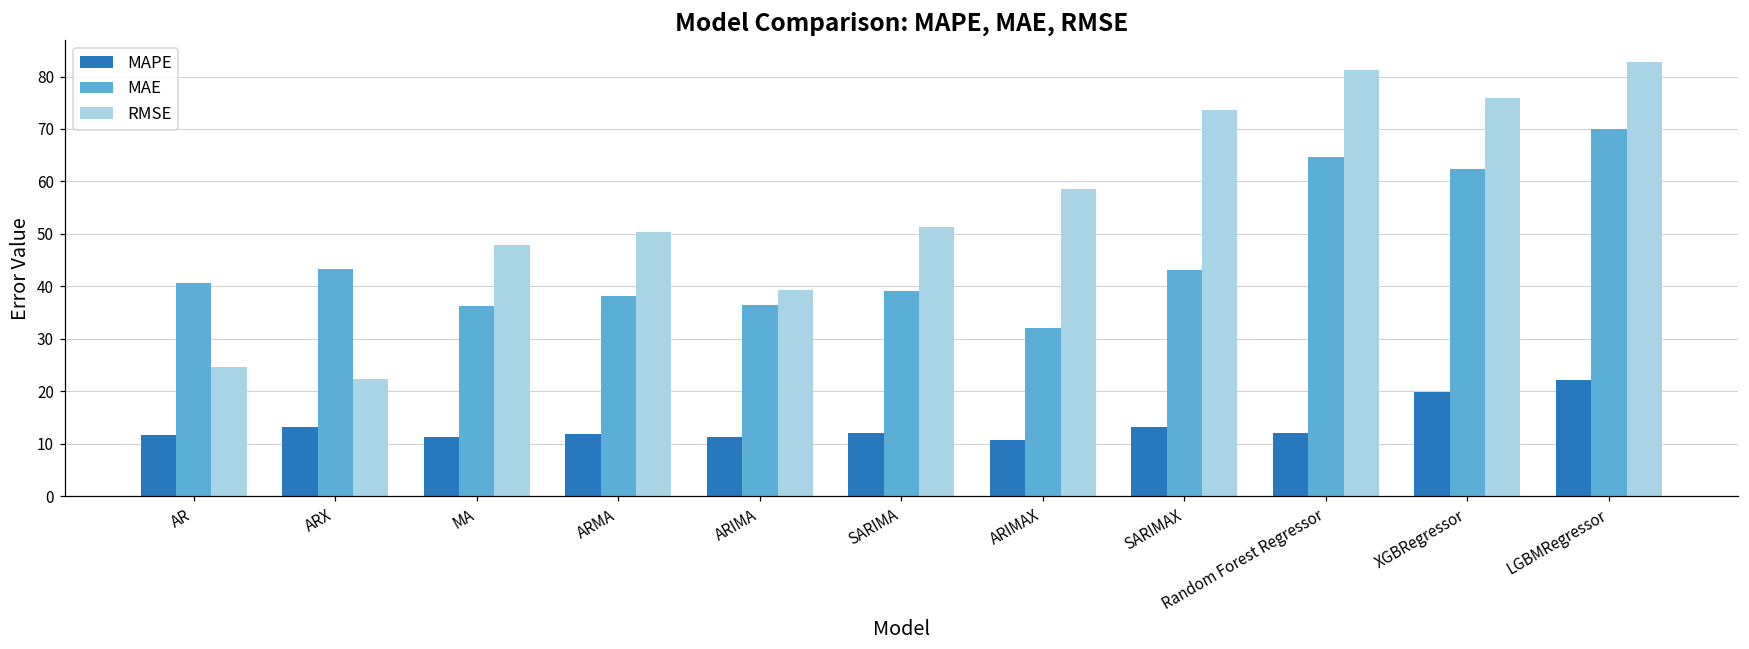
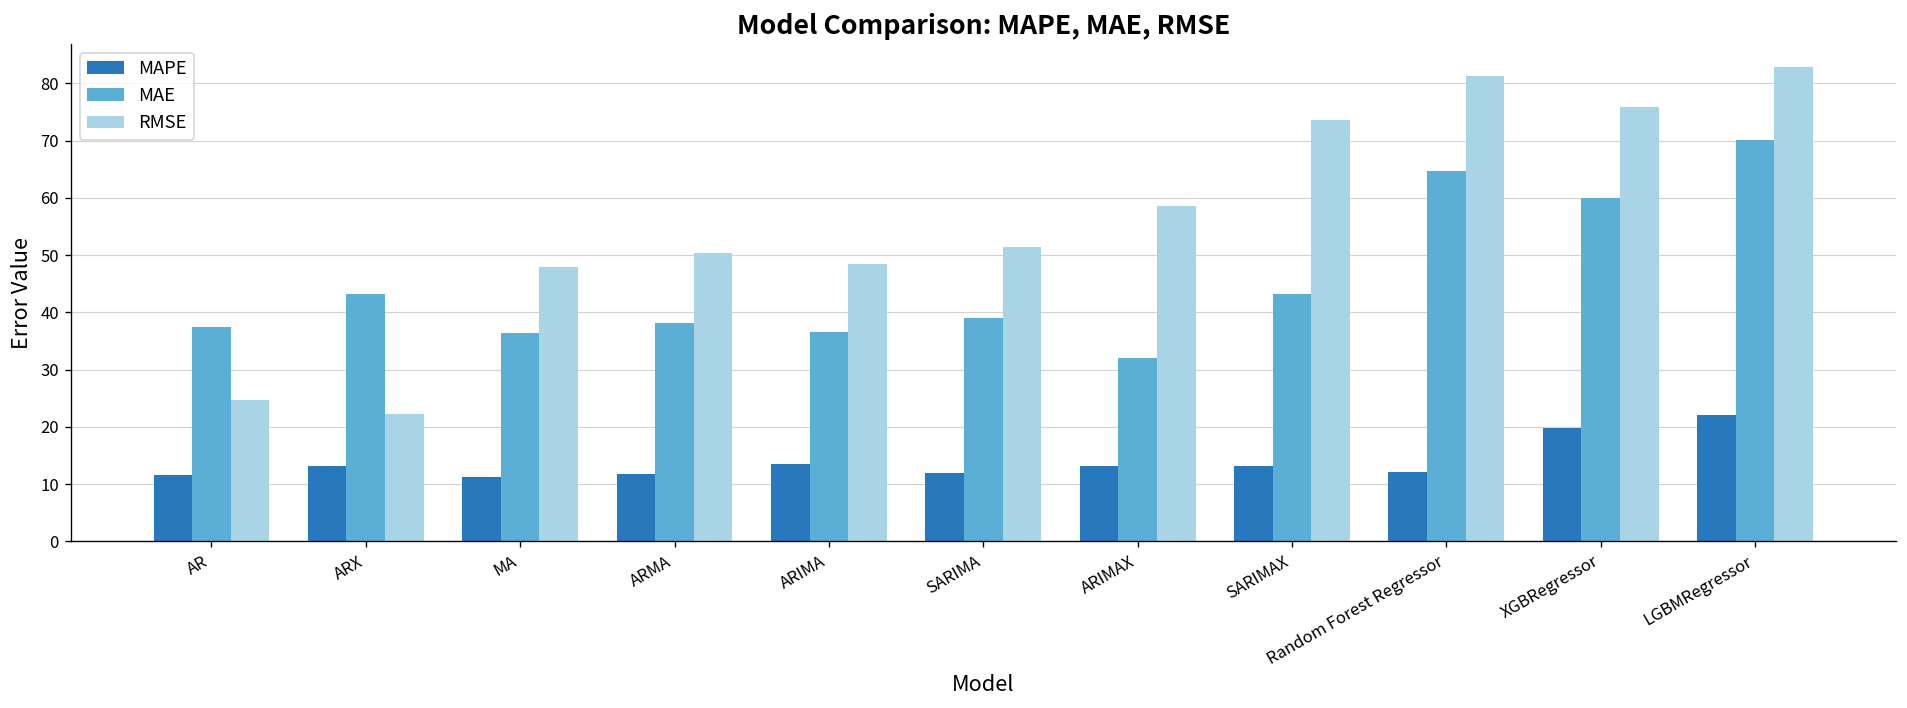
  {
    "MAPE": {
      "AR": 12,
      "ARX": 13,
      "MA": 11,
      "ARMA": 12,
-     "ARIMA": 11,
+     "ARIMA": 13,
      "SARIMA": 12,
-     "ARIMAX": 11,
+     "ARIMAX": 13,
      "SARIMAX": 13,
      "Random Forest Regressor": 12,
      "XGBRegressor": 20,
      "LGBMRegressor": 22
    },
    "MAE": {
-     "AR": 41,
+     "AR": 37,
      "ARX": 43,
      "MA": 36,
      "ARMA": 38,
      "ARIMA": 37,
      "SARIMA": 39,
      "ARIMAX": 32,
      "SARIMAX": 43,
      "Random Forest Regressor": 65,
-     "XGBRegressor": 62,
+     "XGBRegressor": 60,
      "LGBMRegressor": 70
    },
    "RMSE": {
      "AR": 25,
      "ARX": 22,
      "MA": 48,
      "ARMA": 50,
-     "ARIMA": 39,
+     "ARIMA": 48,
      "SARIMA": 51,
      "ARIMAX": 59,
      "SARIMAX": 74,
      "Random Forest Regressor": 81,
      "XGBRegressor": 76,
      "LGBMRegressor": 83
    }
  }
